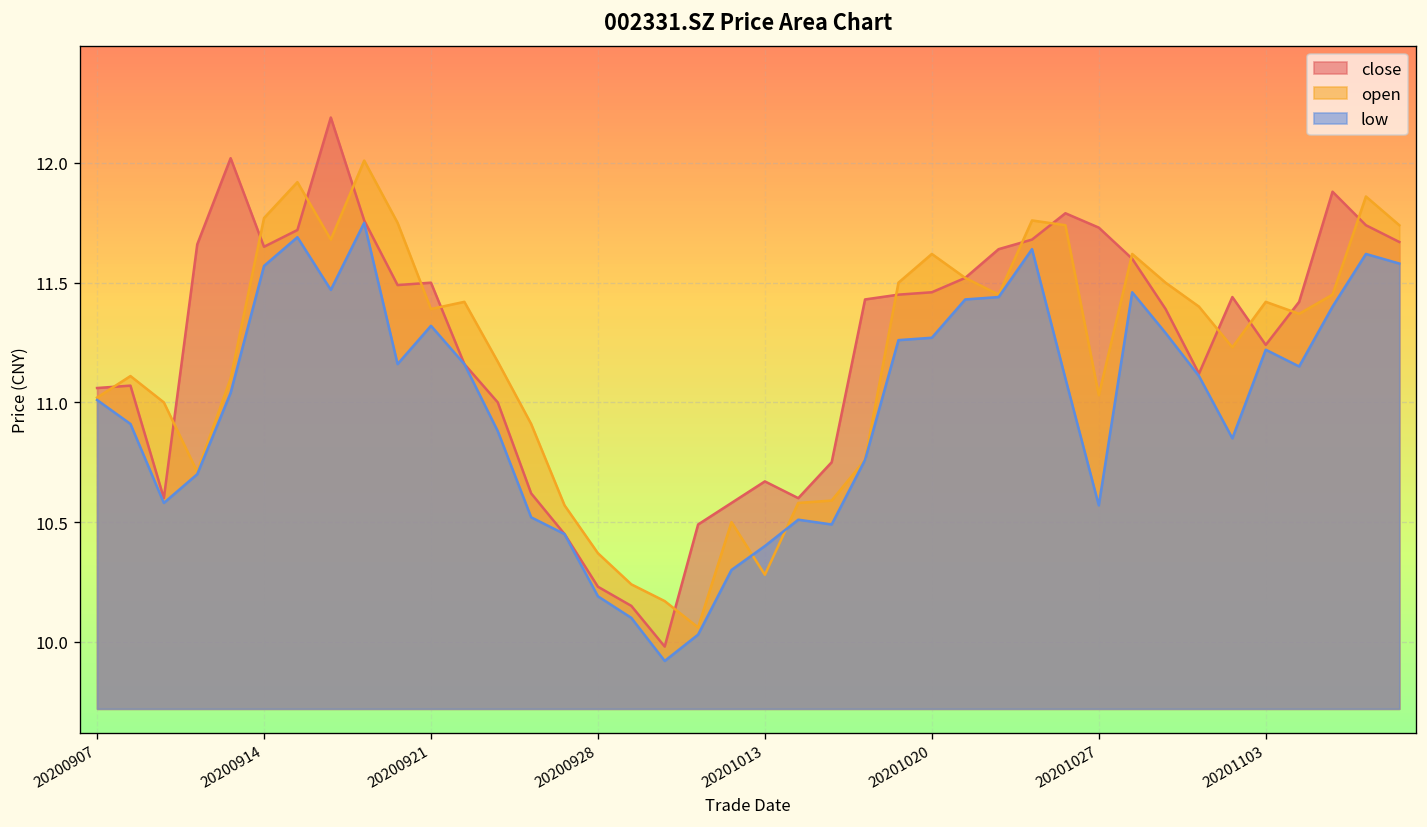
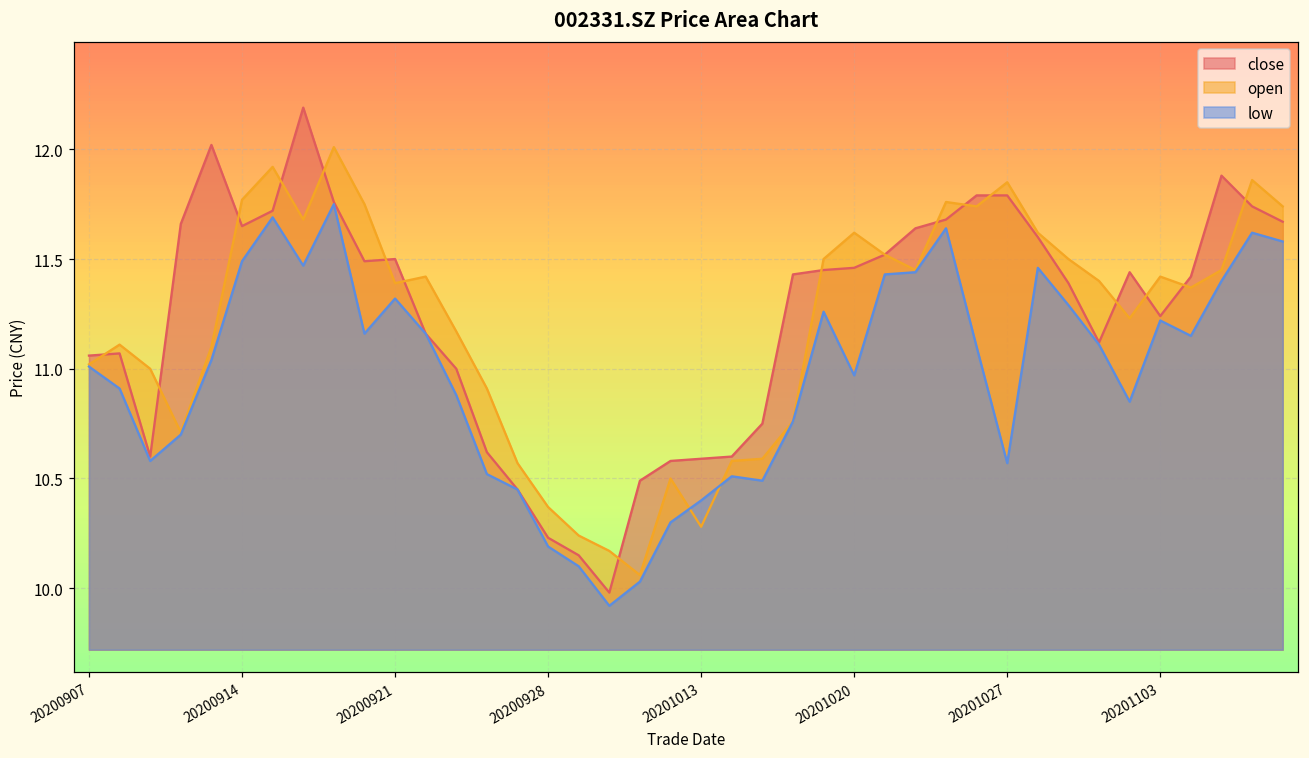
  {
    "close": {
      "20200907": 11.06,
      "20200914": 11.65,
      "20200921": 11.50,
      "20200928": 10.23,
-     "20201013": 10.67,
+     "20201013": 10.59,
      "20201020": 11.46,
-     "20201027": 11.73,
+     "20201027": 11.79,
      "20201103": 11.24
    },
    "open": {
      "20200914": 11.77,
      "20200921": 11.39,
      "20200928": 10.37,
      "20201013": 10.28,
      "20201020": 11.62,
-     "20201027": 11.03,
+     "20201027": 11.85,
      "20201103": 11.42
    },
    "low": {
-     "20200914": 11.57,
+     "20200914": 11.49,
      "20200921": 11.32,
      "20200928": 10.19,
      "20201013": 10.40,
-     "20201020": 11.27,
+     "20201020": 10.97,
      "20201027": 10.57,
      "20201103": 11.22
    }
  }
